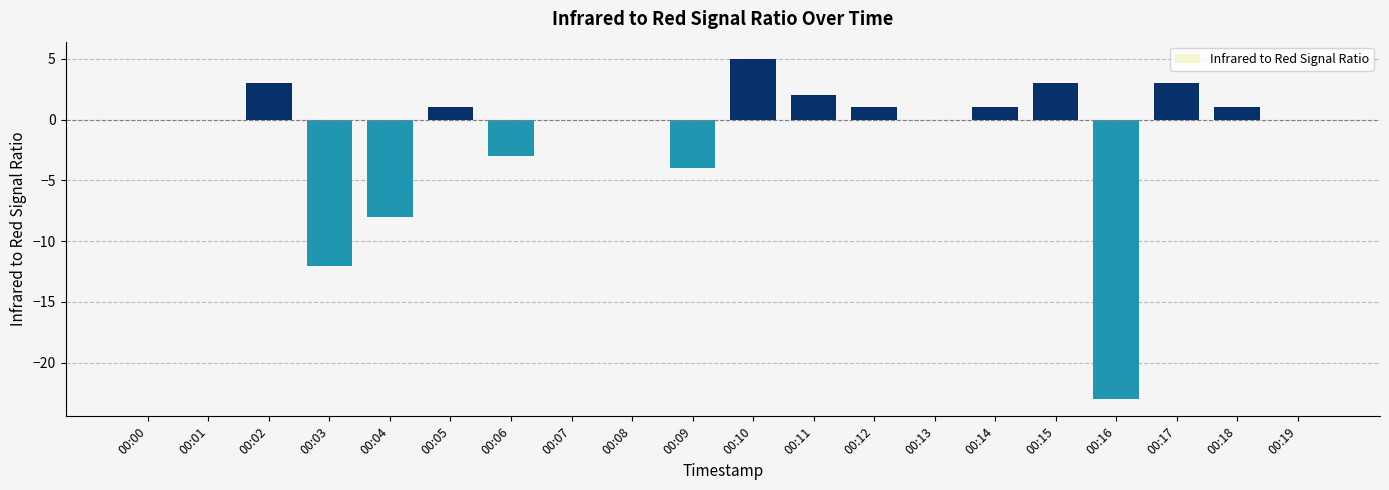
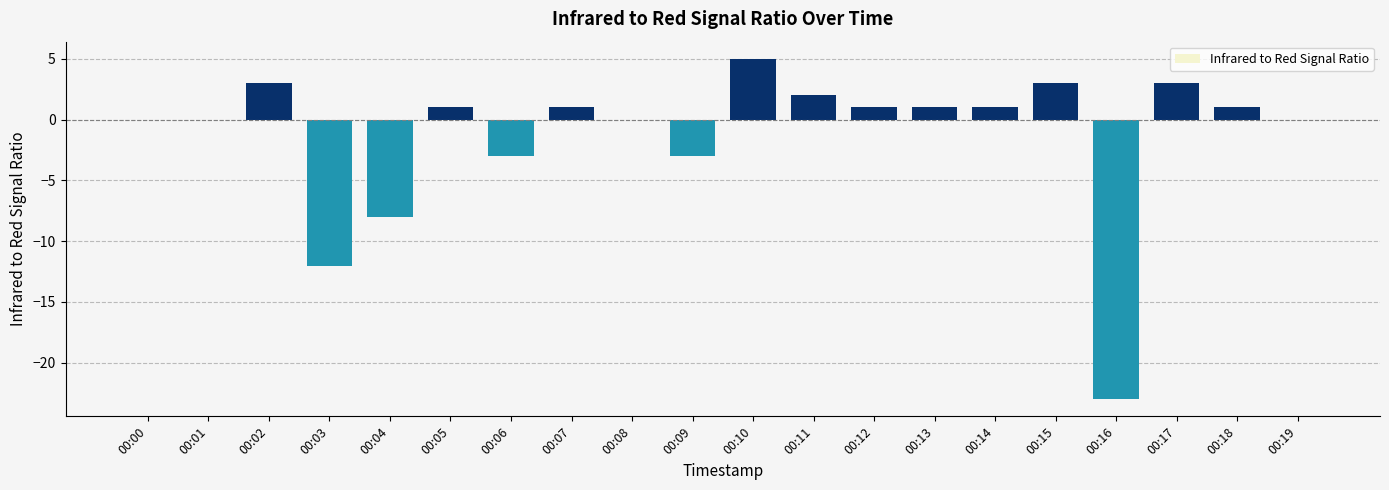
  {
    "00:00": 0,
    "00:01": 0,
    "00:02": 3,
    "00:03": -12,
    "00:04": -8,
    "00:05": 1,
    "00:06": -3,
-   "00:07": 0,
+   "00:07": 1,
    "00:08": 0,
-   "00:09": -4,
+   "00:09": -3,
    "00:10": 5,
    "00:11": 2,
    "00:12": 1,
-   "00:13": 0,
+   "00:13": 1,
    "00:14": 1,
    "00:15": 3,
    "00:16": -23,
    "00:17": 3,
    "00:18": 1,
    "00:19": 0
  }
